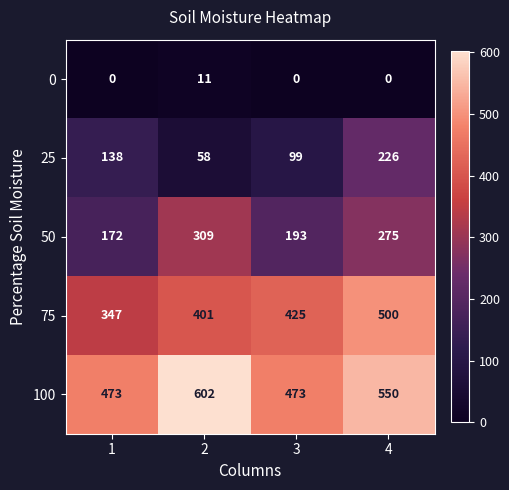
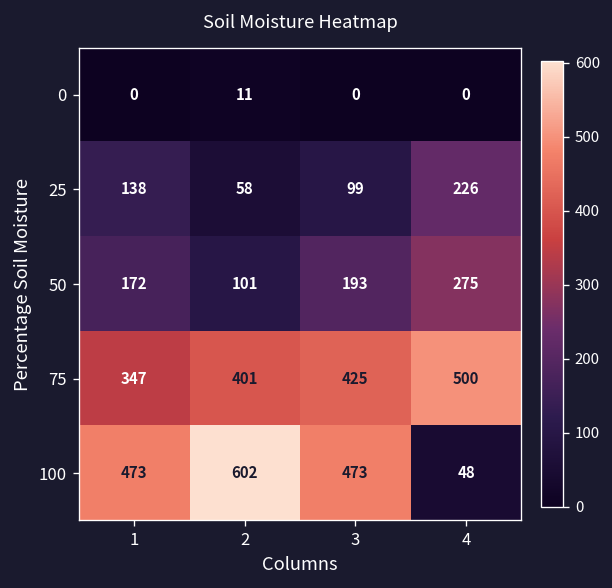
  {
    "0": {
      "1": 0,
      "2": 11,
      "3": 0,
      "4": 0
    },
    "25": {
      "1": 138,
      "2": 58,
      "3": 99,
      "4": 226
    },
    "50": {
      "1": 172,
-     "2": 309,
+     "2": 101,
      "3": 193,
      "4": 275
    },
    "75": {
      "1": 347,
      "2": 401,
      "3": 425,
      "4": 500
    },
    "100": {
      "1": 473,
      "2": 602,
      "3": 473,
-     "4": 550
+     "4": 48
    }
  }
